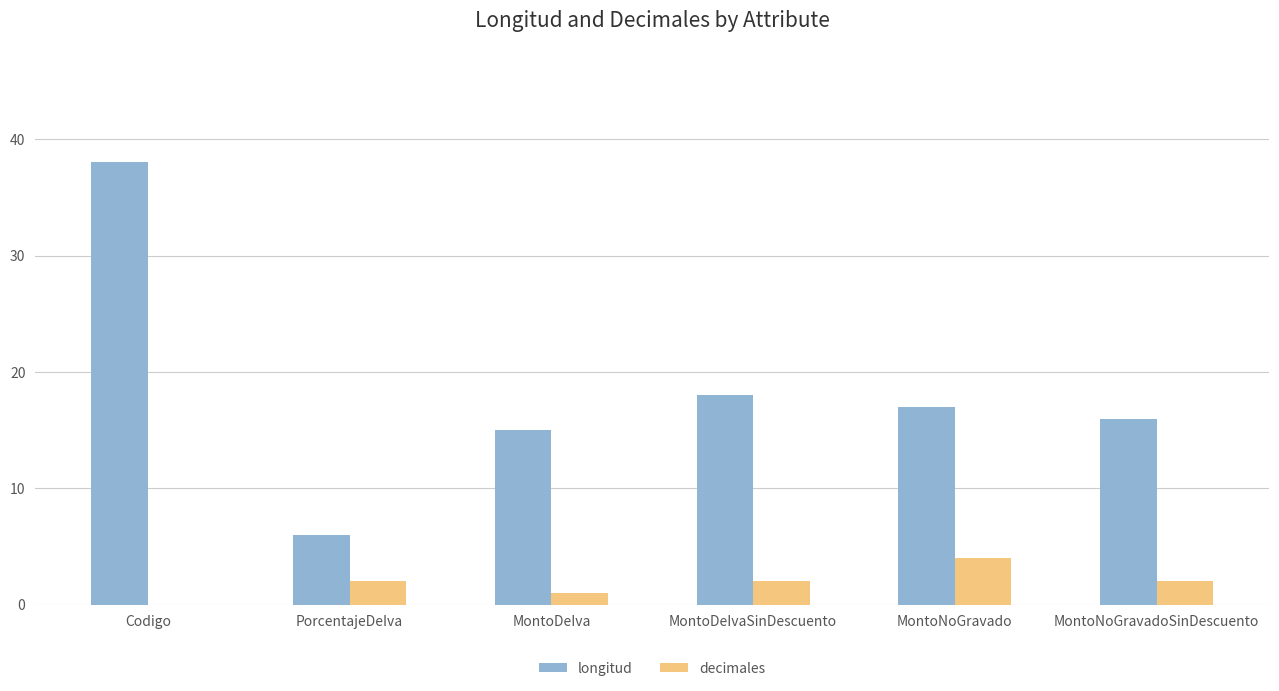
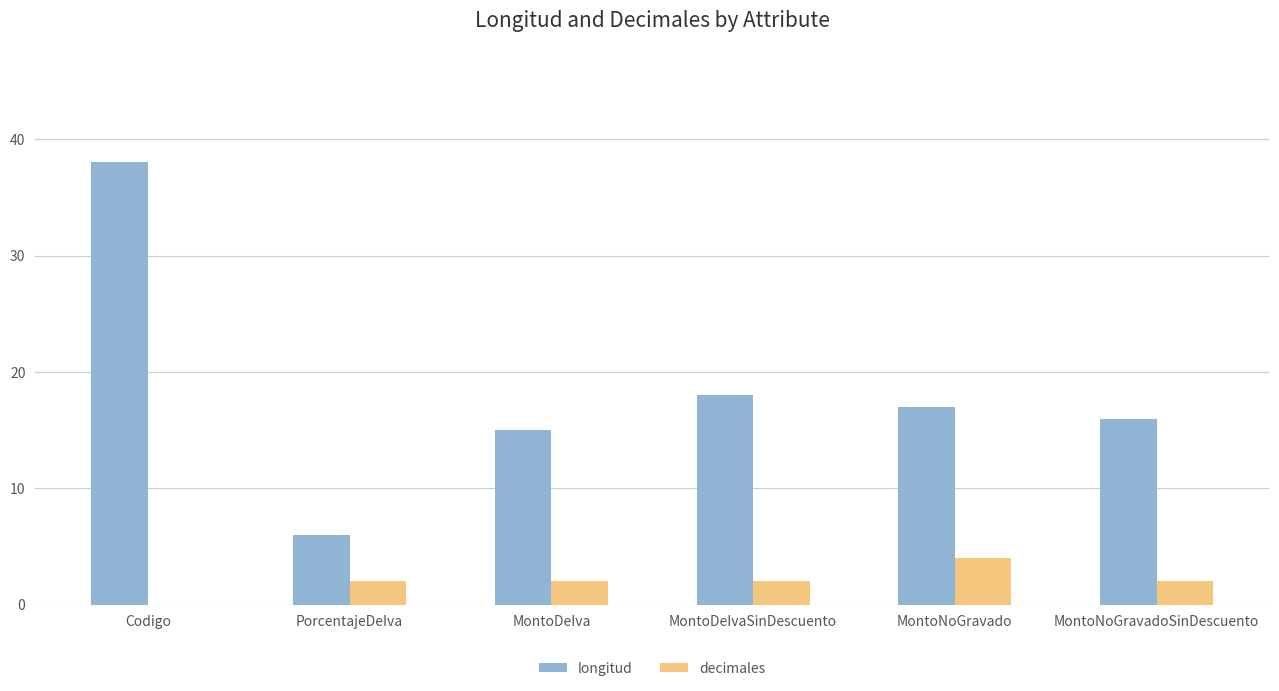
  {
    "longitud": {
      "Codigo": 38,
      "PorcentajeDeIva": 6,
      "MontoDeIva": 15,
      "MontoDeIvaSinDescuento": 18,
      "MontoNoGravado": 17,
      "MontoNoGravadoSinDescuento": 16
    },
    "decimales": {
      "Codigo": 0,
      "PorcentajeDeIva": 2,
-     "MontoDeIva": 1,
+     "MontoDeIva": 2,
      "MontoDeIvaSinDescuento": 2,
      "MontoNoGravado": 4,
      "MontoNoGravadoSinDescuento": 2
    }
  }
